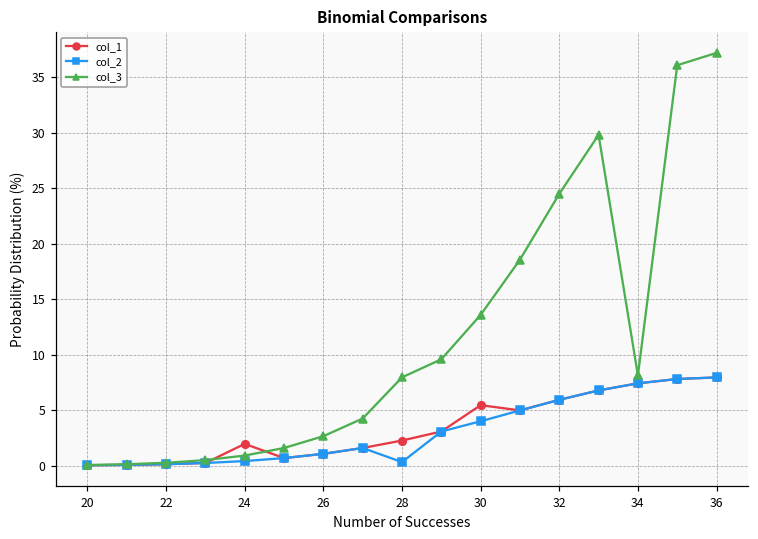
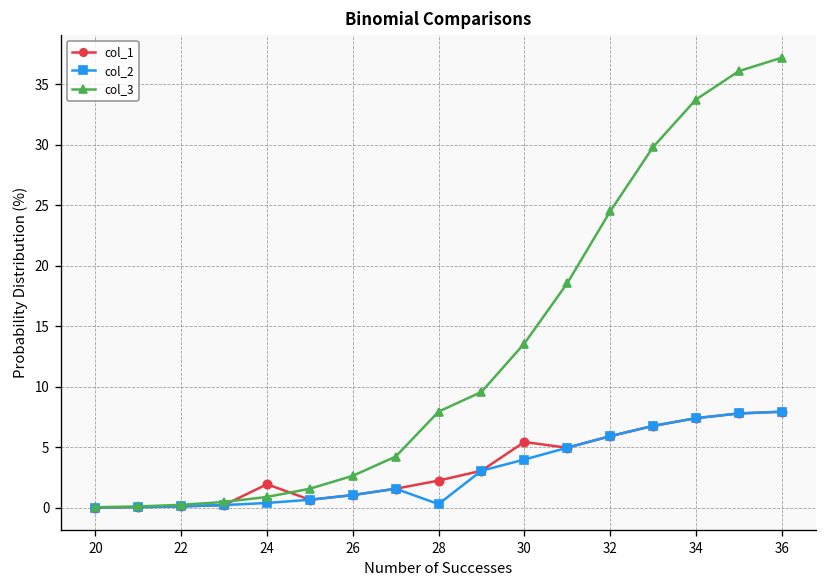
  {
    "col_1": {
      "24": 2.0,
      "28": 2.3,
      "30": 5.5
    },
    "col_2": {
      "24": 0.4,
      "28": 0.3,
      "30": 4.0
    },
    "col_3": {
      "24": 0.9,
      "26": 2.7,
      "28": 8.0,
      "30": 13.6,
      "32": 24.5,
-     "34": 8.1,
+     "34": 33.8,
      "36": 37.2
    }
  }
